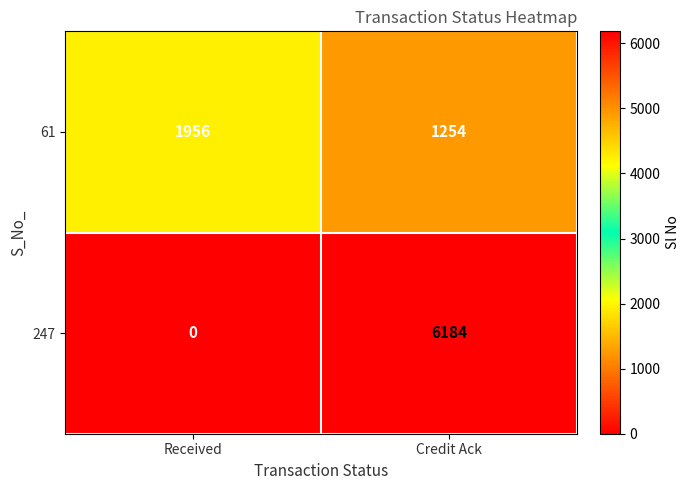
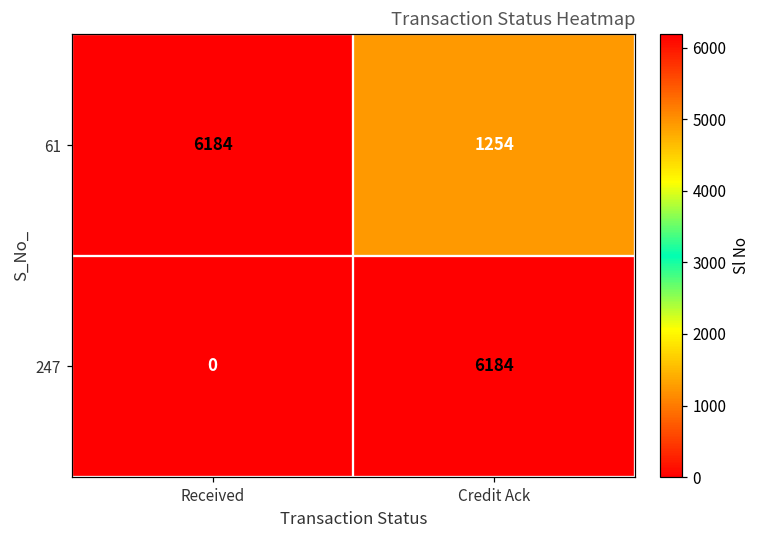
  {
    "61": {
-     "Received": 1956,
+     "Received": 6184,
      "Credit Ack": 1254
    },
    "247": {
      "Received": 0,
      "Credit Ack": 6184
    }
  }
